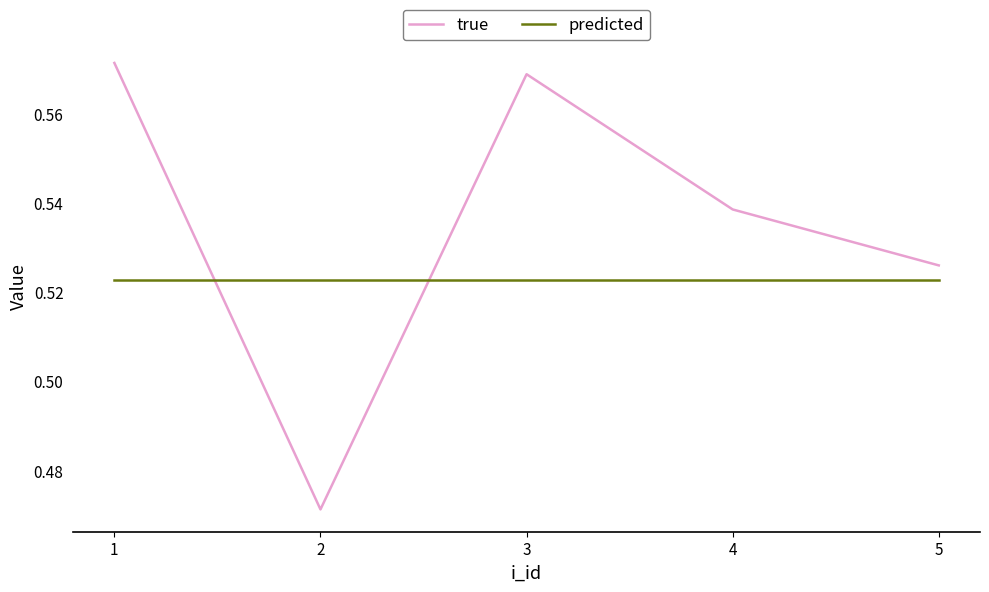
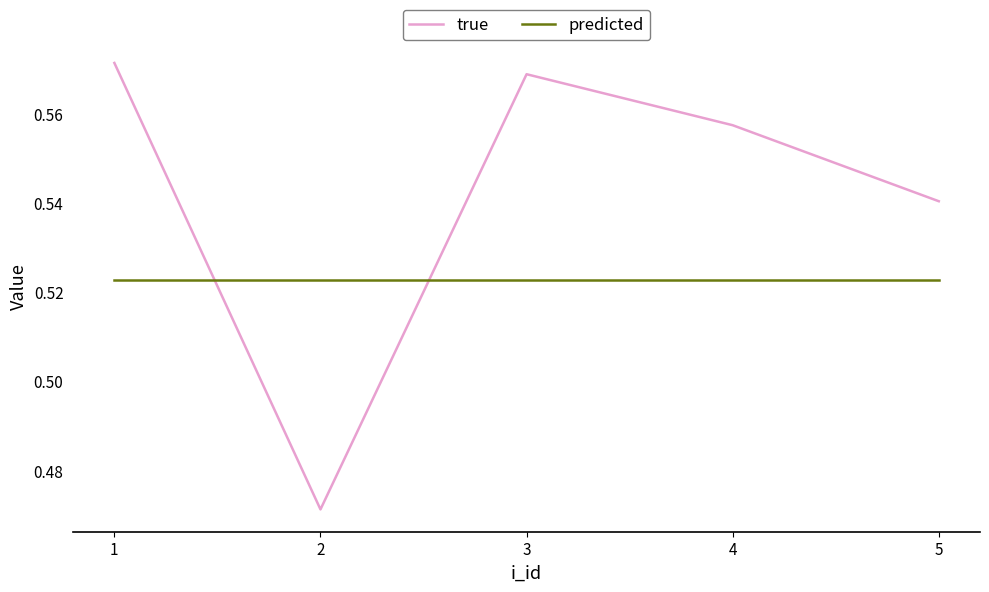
  {
    "true": {
      "1": 0.571,
      "2": 0.471,
      "3": 0.569,
-     "4": 0.539,
-     "5": 0.526
+     "4": 0.557,
+     "5": 0.540
    },
    "predicted": {
      "1": 0.523,
      "2": 0.523,
      "3": 0.523,
      "4": 0.523,
      "5": 0.523
    }
  }
